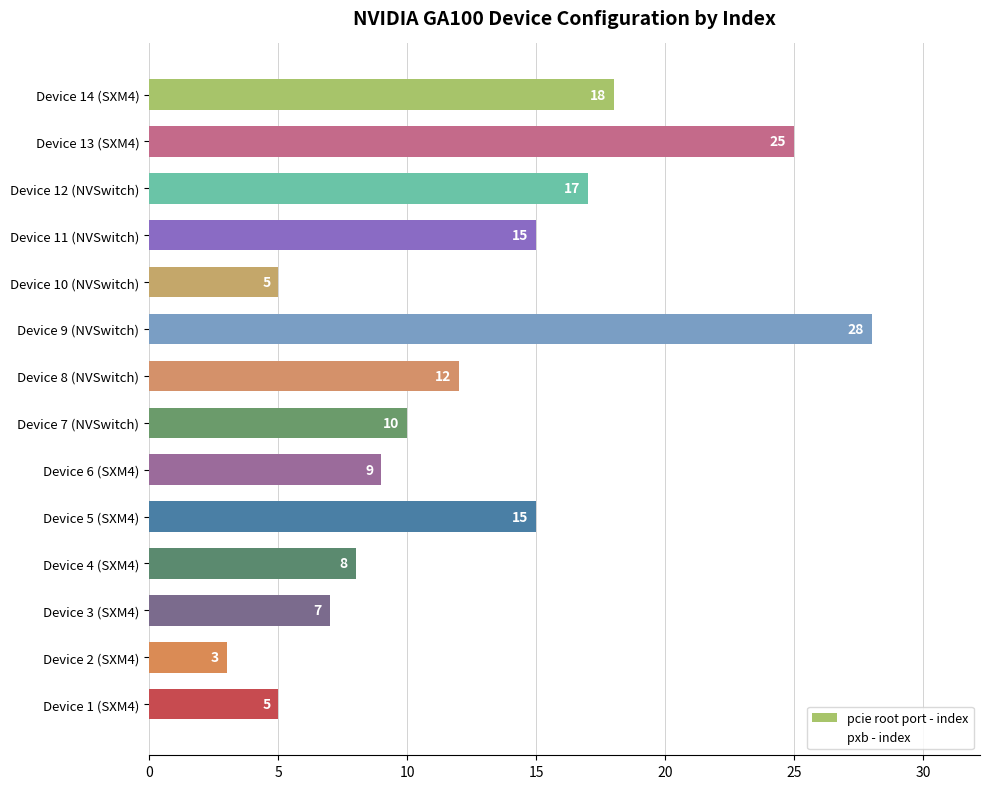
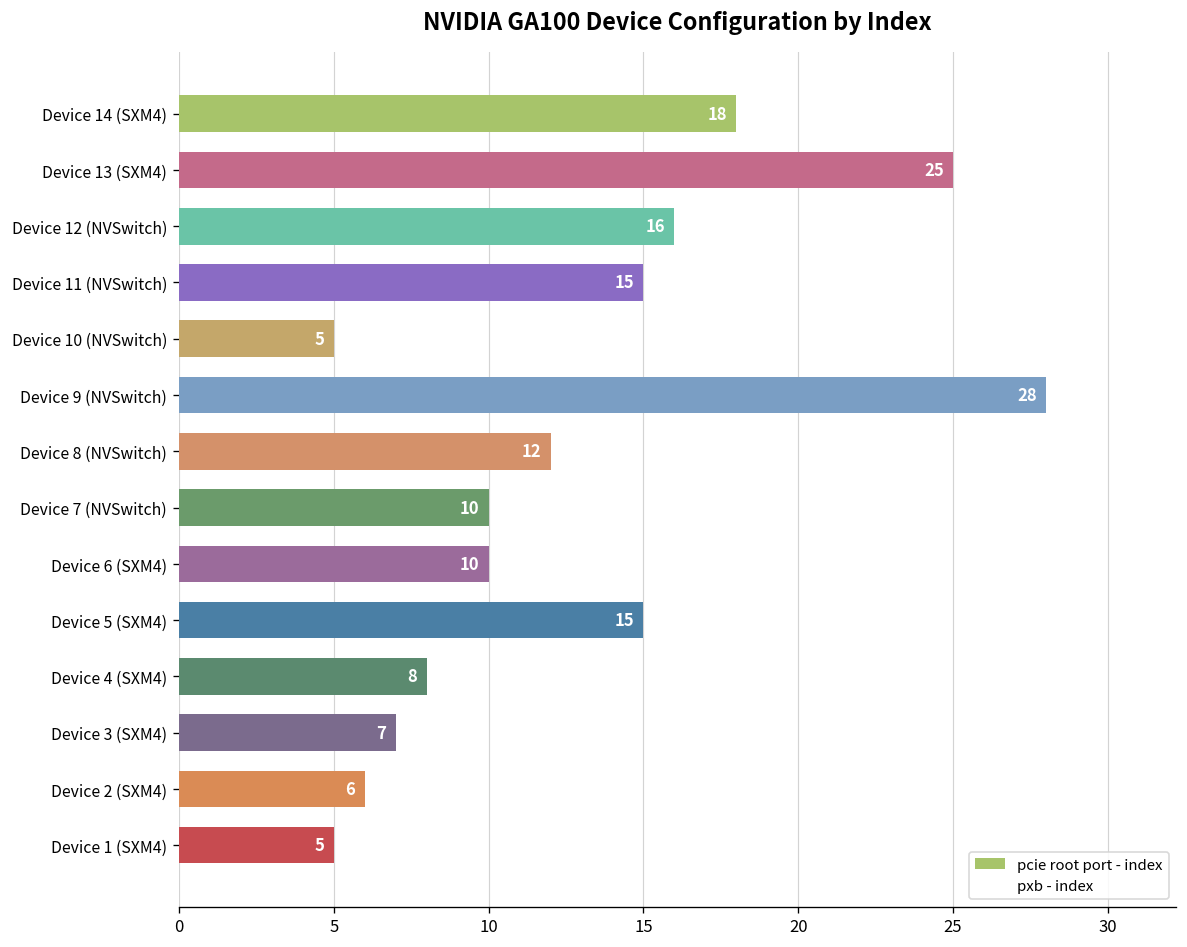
  {
    "pcie root port - index": {
      "Device 14 (SXM4)": 18,
      "Device 13 (SXM4)": 25,
-     "Device 12 (NVSwitch)": 17,
+     "Device 12 (NVSwitch)": 16,
      "Device 11 (NVSwitch)": 15,
      "Device 10 (NVSwitch)": 5,
      "Device 9 (NVSwitch)": 28,
      "Device 8 (NVSwitch)": 12,
      "Device 7 (NVSwitch)": 10,
-     "Device 6 (SXM4)": 9,
+     "Device 6 (SXM4)": 10,
      "Device 5 (SXM4)": 15,
      "Device 4 (SXM4)": 8,
      "Device 3 (SXM4)": 7,
-     "Device 2 (SXM4)": 3,
+     "Device 2 (SXM4)": 6,
      "Device 1 (SXM4)": 5
    },
    "pxb - index": {
      "Device 14 (SXM4)": 0.0,
      "Device 13 (SXM4)": 0.0,
      "Device 12 (NVSwitch)": 0.0,
      "Device 11 (NVSwitch)": 0.0,
      "Device 10 (NVSwitch)": 0.0,
      "Device 9 (NVSwitch)": 0.0,
      "Device 8 (NVSwitch)": 0.0,
      "Device 7 (NVSwitch)": 0.0,
      "Device 6 (SXM4)": 0.0,
      "Device 5 (SXM4)": 0.0,
      "Device 4 (SXM4)": 0.0,
      "Device 3 (SXM4)": 0.0,
      "Device 2 (SXM4)": 0.0,
      "Device 1 (SXM4)": 0.0
    }
  }
